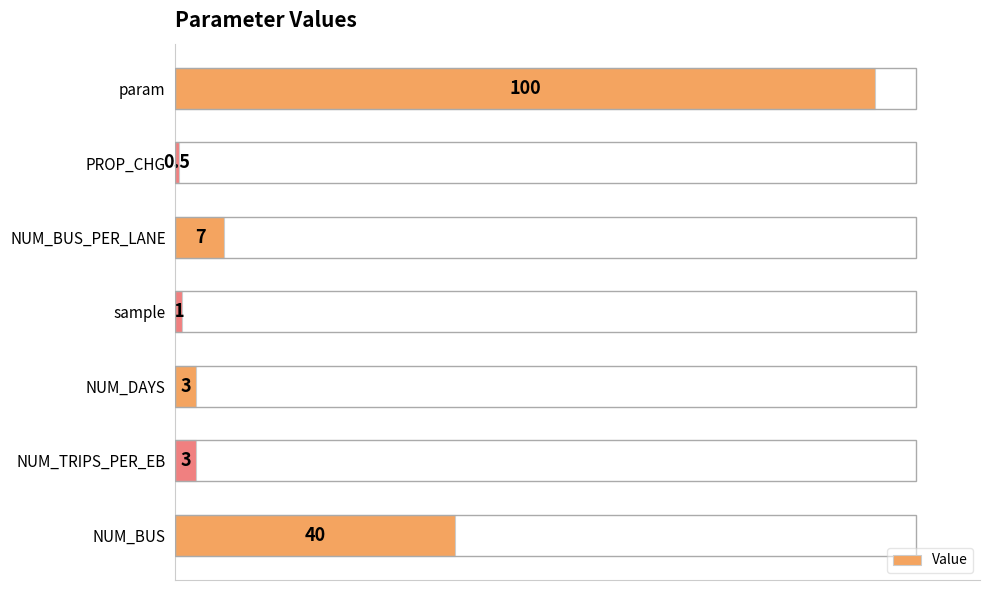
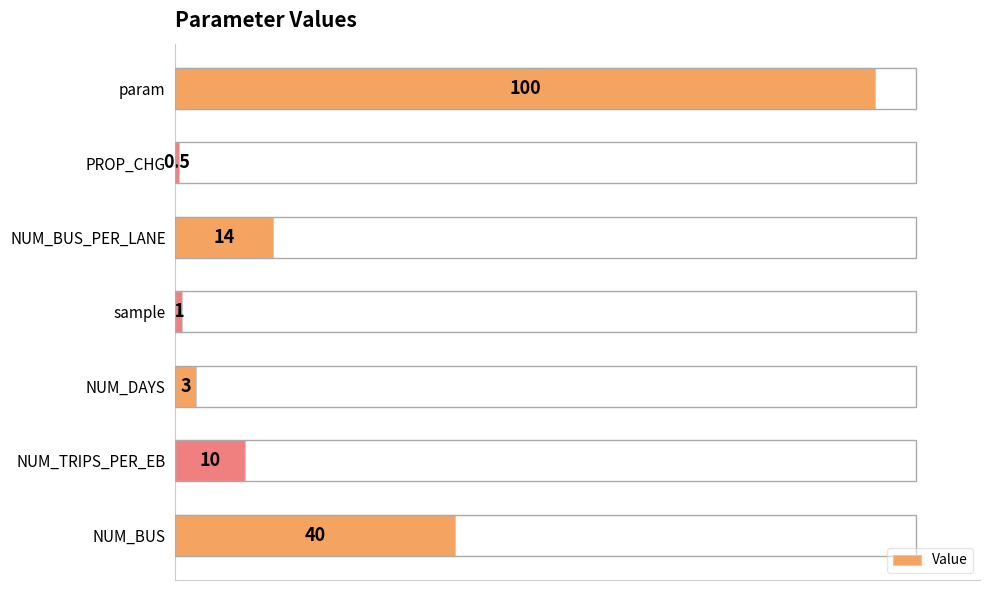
  {
    "param": 100,
    "PROP_CHG": 0.5,
-   "NUM_BUS_PER_LANE": 7,
+   "NUM_BUS_PER_LANE": 14,
    "sample": 1,
    "NUM_DAYS": 3,
-   "NUM_TRIPS_PER_EB": 3,
+   "NUM_TRIPS_PER_EB": 10,
    "NUM_BUS": 40
  }
